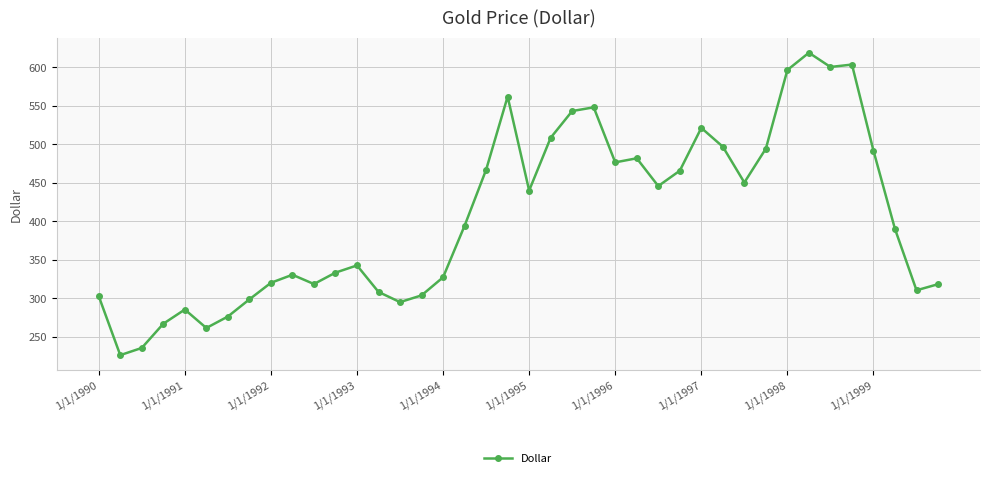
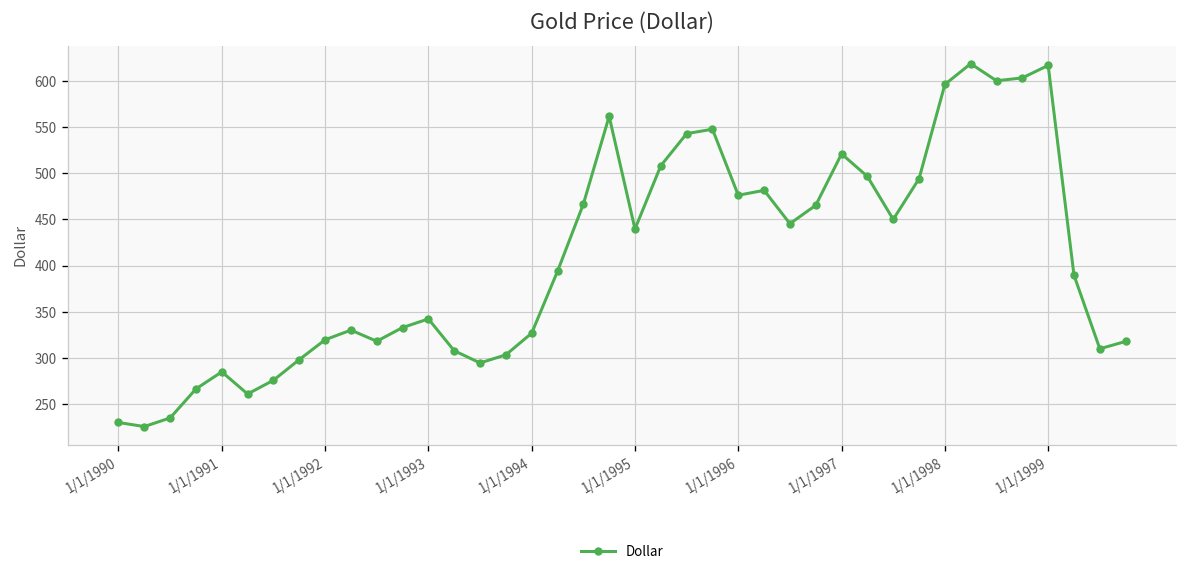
  {
-   "1/1/1990": 300,
+   "1/1/1990": 230,
    "1/1/1991": 290,
    "1/1/1992": 320,
    "1/1/1993": 340,
    "1/1/1994": 330,
    "1/1/1995": 440,
    "1/1/1996": 480,
    "1/1/1997": 520,
    "1/1/1998": 600,
-   "1/1/1999": 490
+   "1/1/1999": 620
  }
